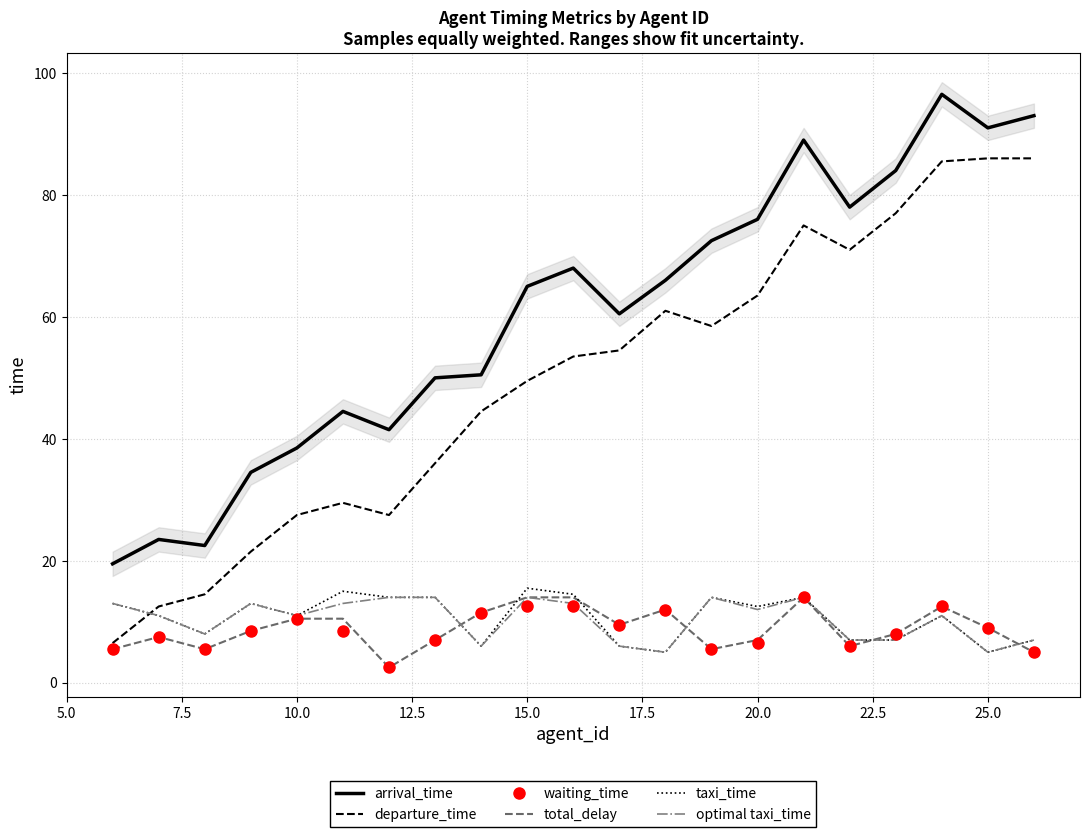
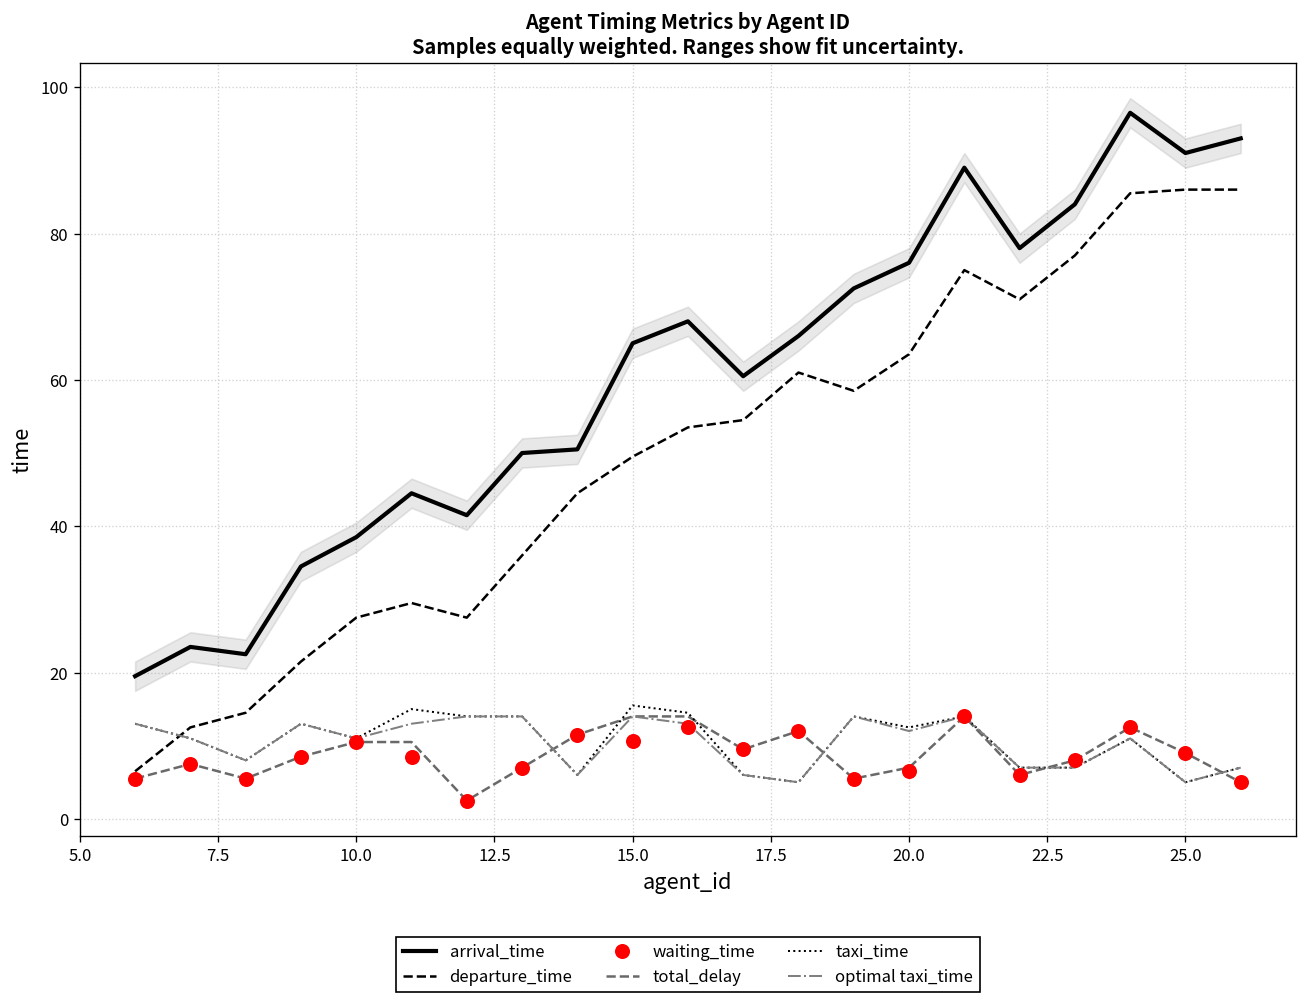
  {
    "waiting_time": {
-     "15.0": 13,
+     "15.0": 11,
      "20.0": 7
    }
  }
